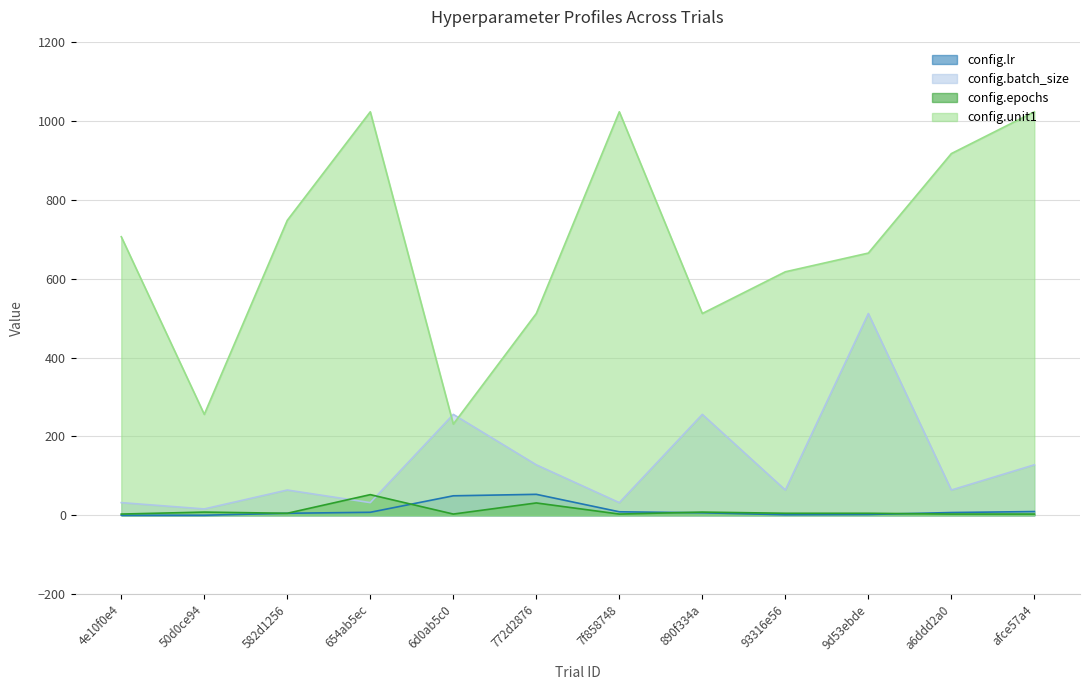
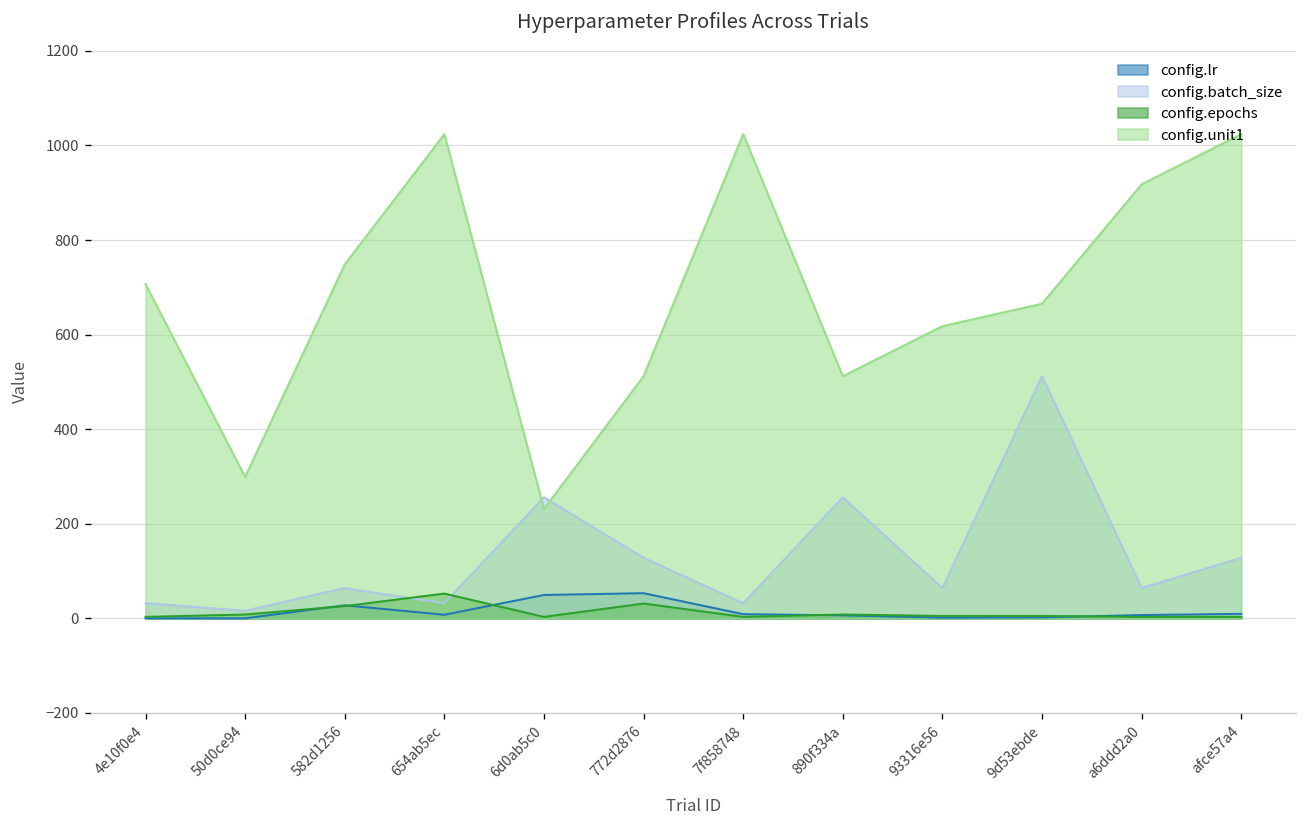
  {
    "config.lr": {
      "50d0ce94": 0,
-     "582d1256": 10,
+     "582d1256": 30,
      "654ab5ec": 10,
      "6d0ab5c0": 50,
      "772d2876": 50,
      "afce57a4": 10
    },
    "config.batch_size": {
      "4e10f0e4": 30,
      "50d0ce94": 20,
      "582d1256": 60,
      "654ab5ec": 30,
      "6d0ab5c0": 260,
      "772d2876": 130,
      "7f858748": 30,
      "890f334a": 260,
      "93316e56": 60,
      "9d53ebde": 510,
      "a6ddd2a0": 60,
      "afce57a4": 130
    },
    "config.epochs": {
      "50d0ce94": 10,
-     "582d1256": 10,
+     "582d1256": 30,
      "654ab5ec": 50,
      "6d0ab5c0": 0,
      "772d2876": 30,
      "afce57a4": 0
    },
    "config.unit1": {
      "4e10f0e4": 710,
-     "50d0ce94": 260,
+     "50d0ce94": 300,
      "582d1256": 750,
      "654ab5ec": 1020,
      "6d0ab5c0": 230,
      "772d2876": 510,
      "7f858748": 1020,
      "890f334a": 510,
      "93316e56": 620,
      "9d53ebde": 670,
      "a6ddd2a0": 920,
      "afce57a4": 1020
    }
  }
